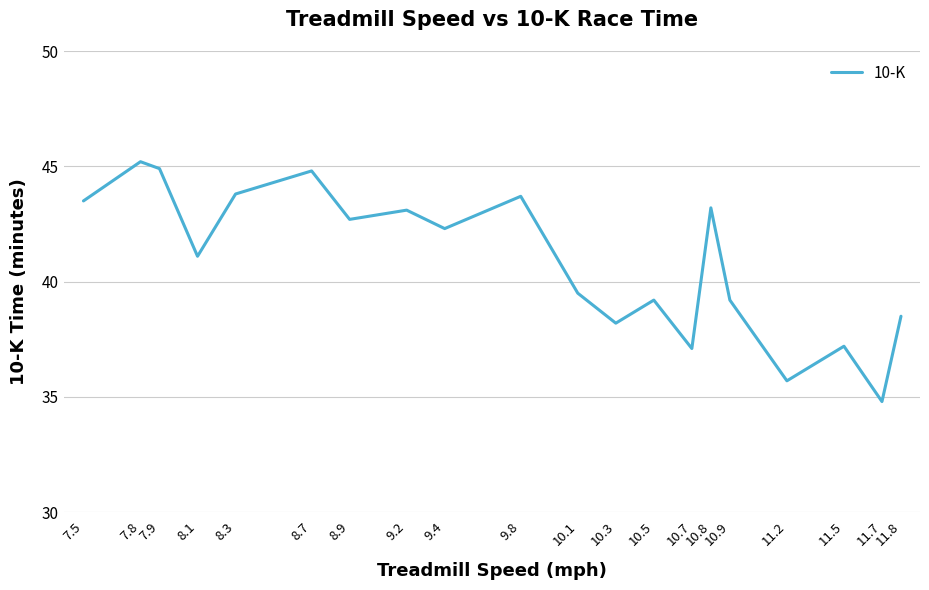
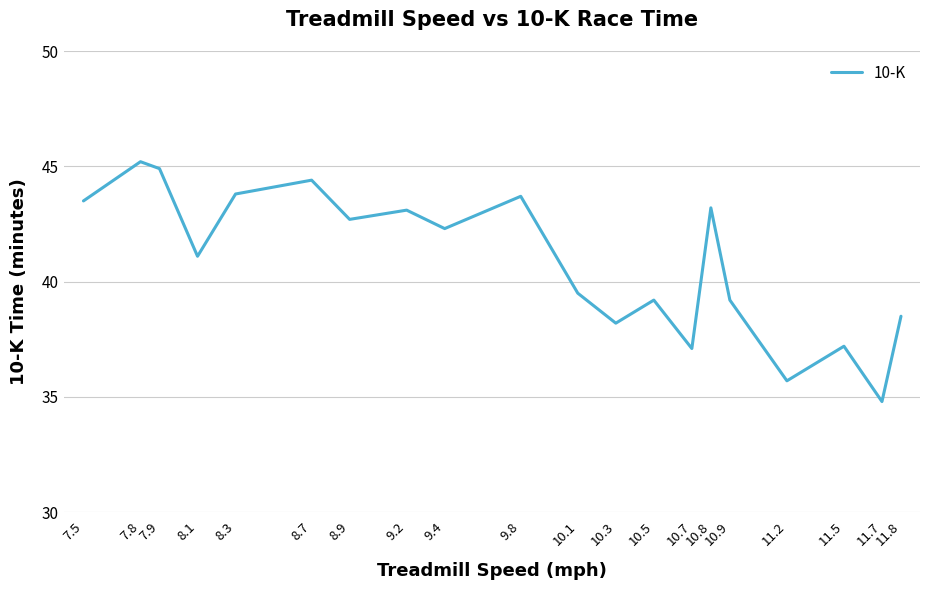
  {
    "7.5": 43.5,
    "7.8": 45.2,
    "7.9": 44.9,
    "8.1": 41.1,
    "8.3": 43.8,
-   "8.7": 44.8,
+   "8.7": 44.4,
    "8.9": 42.7,
    "9.2": 43.1,
    "9.4": 42.3,
    "9.8": 43.7,
    "10.1": 39.5,
    "10.3": 38.2,
    "10.5": 39.2,
    "10.7": 37.1,
    "10.8": 43.2,
    "10.9": 39.2,
    "11.2": 35.7,
    "11.5": 37.2,
    "11.7": 34.8,
    "11.8": 38.5
  }
